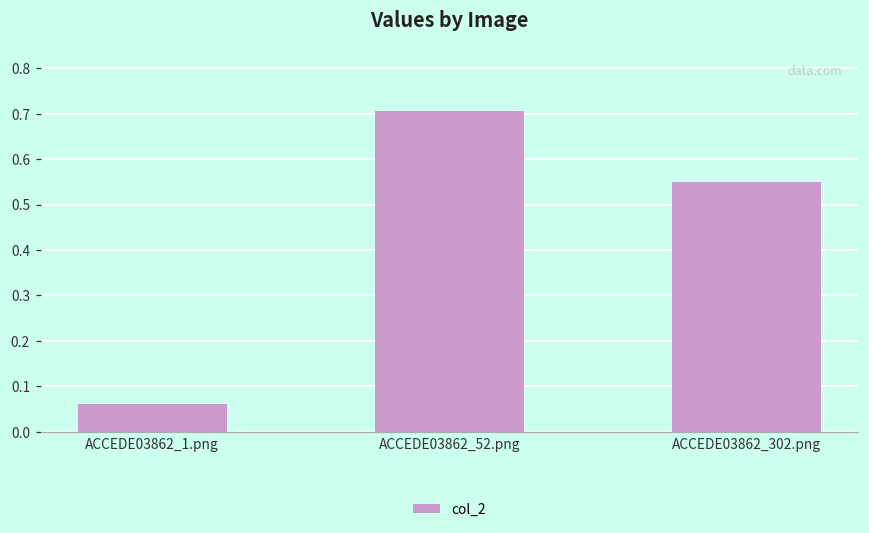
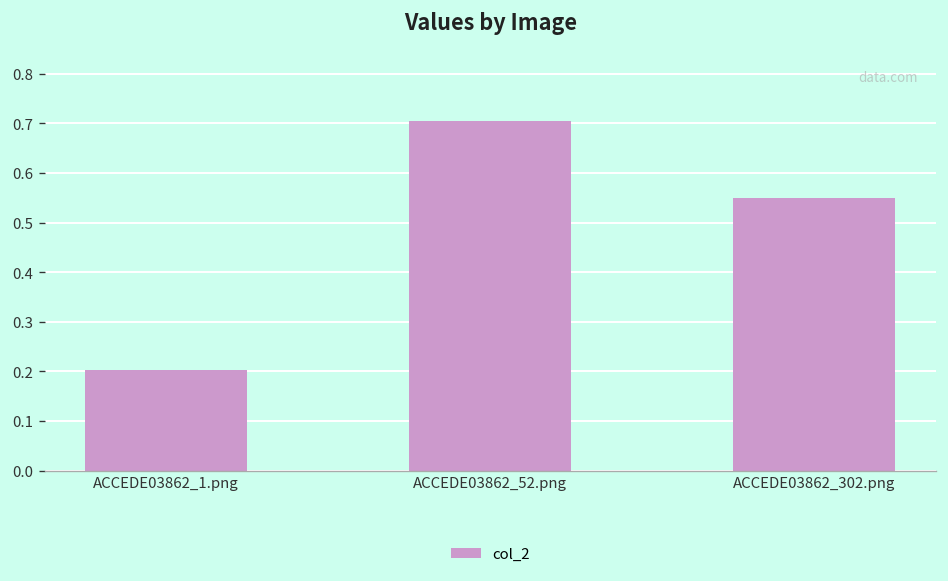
  {
-   "ACCEDE03862_1.png": 0.06,
+   "ACCEDE03862_1.png": 0.20,
    "ACCEDE03862_52.png": 0.71,
    "ACCEDE03862_302.png": 0.55
  }
